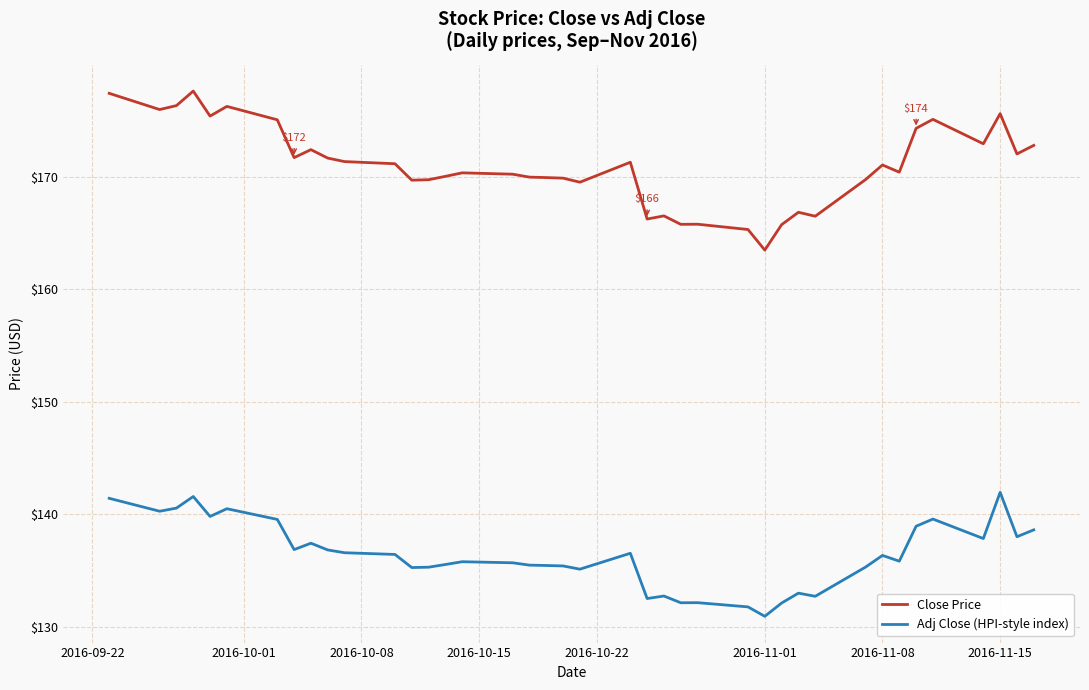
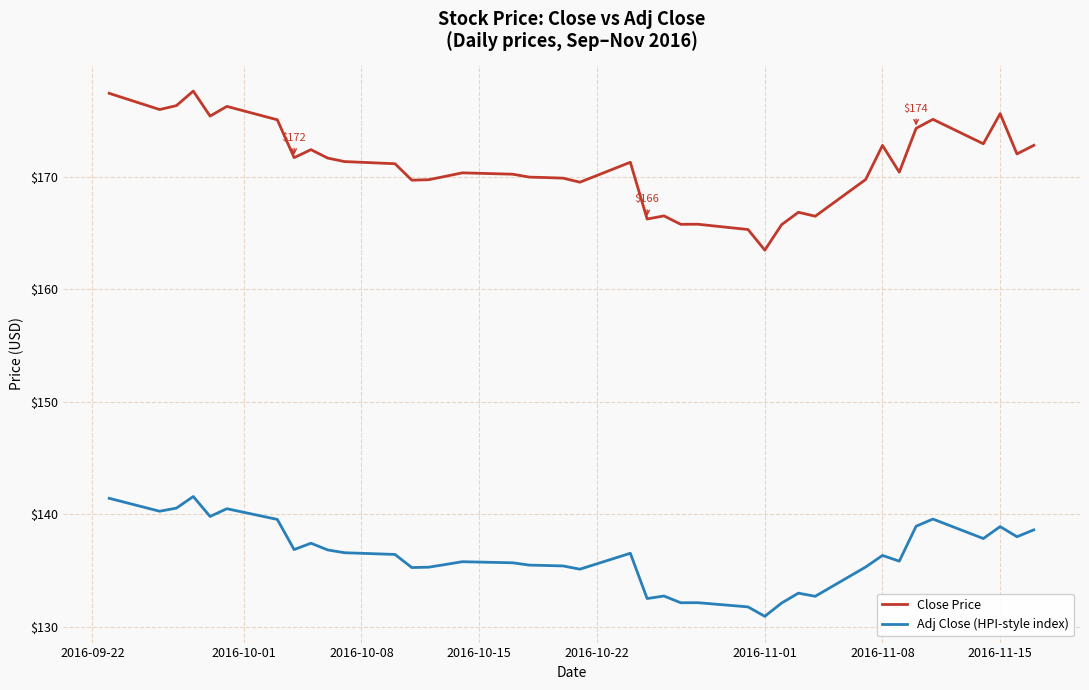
  {
    "Close Price": {
      "2016-11-01": "$163.5",
-     "2016-11-08": "$171.0",
+     "2016-11-08": "$172.8",
      "2016-11-15": "$175.6"
    },
    "Adj Close (HPI-style index)": {
      "2016-11-01": "$131.0",
      "2016-11-08": "$136.4",
-     "2016-11-15": "$142.0"
+     "2016-11-15": "$138.9"
    }
  }
